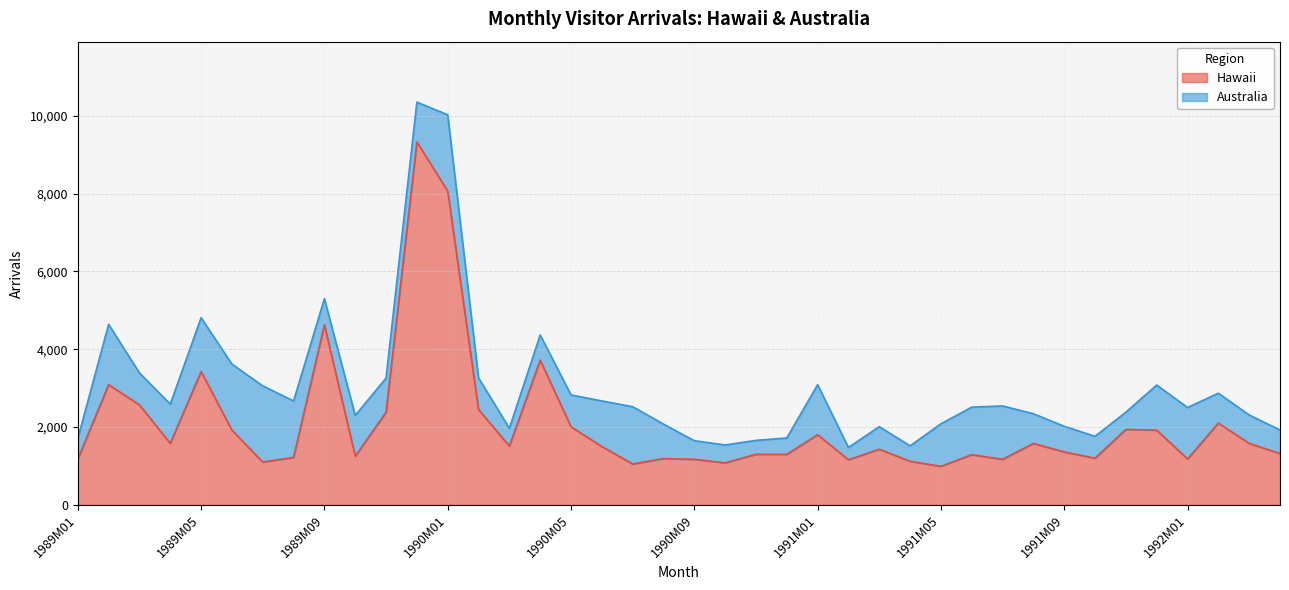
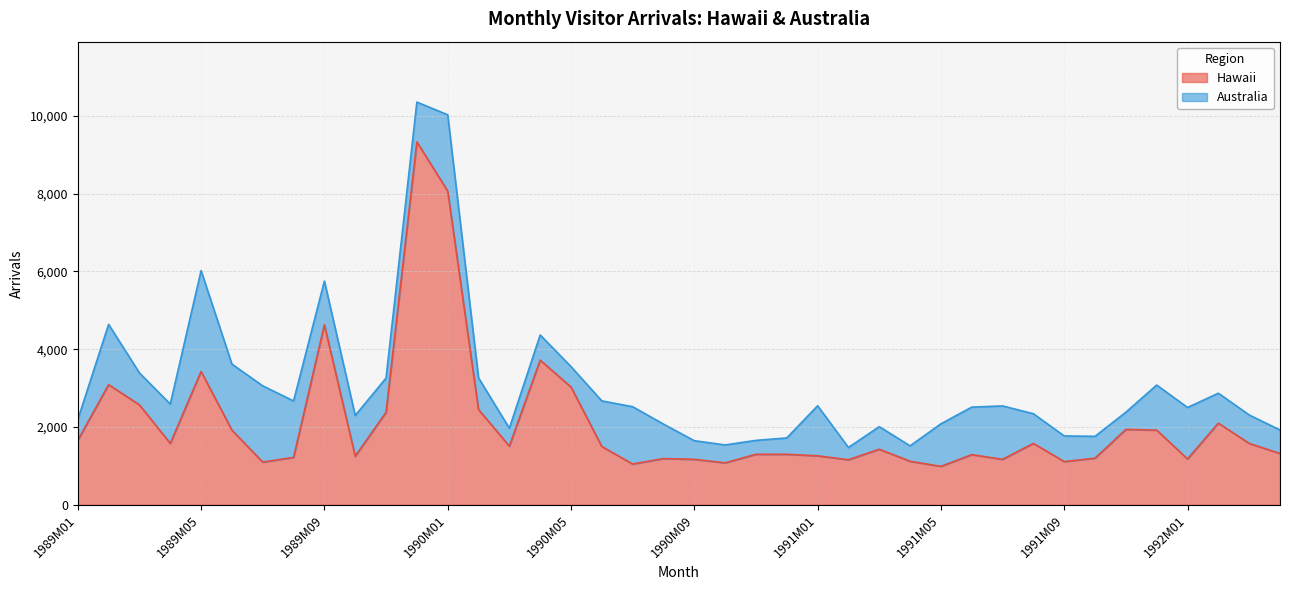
  {
    "Hawaii": {
-     "1989M01": "1,200",
+     "1989M01": "1,700",
      "1989M05": "3,400",
      "1989M09": "4,600",
      "1990M01": "8,100",
-     "1990M05": "2,000",
+     "1990M05": "3,000",
      "1990M09": "1,200",
-     "1991M01": "1,800",
+     "1991M01": "1,300",
      "1991M05": "1,000",
-     "1991M09": "1,400",
+     "1991M09": "1,100",
      "1992M01": "1,200"
    },
    "Australia": {
      "1989M01": "500",
-     "1989M05": "1,400",
-     "1989M09": "700",
+     "1989M05": "2,600",
+     "1989M09": "1,100",
      "1990M01": "2,000",
-     "1990M05": "800",
+     "1990M05": "500",
      "1990M09": "500",
      "1991M01": "1,300",
      "1991M05": "1,100",
      "1991M09": "700",
      "1992M01": "1,300"
    }
  }
